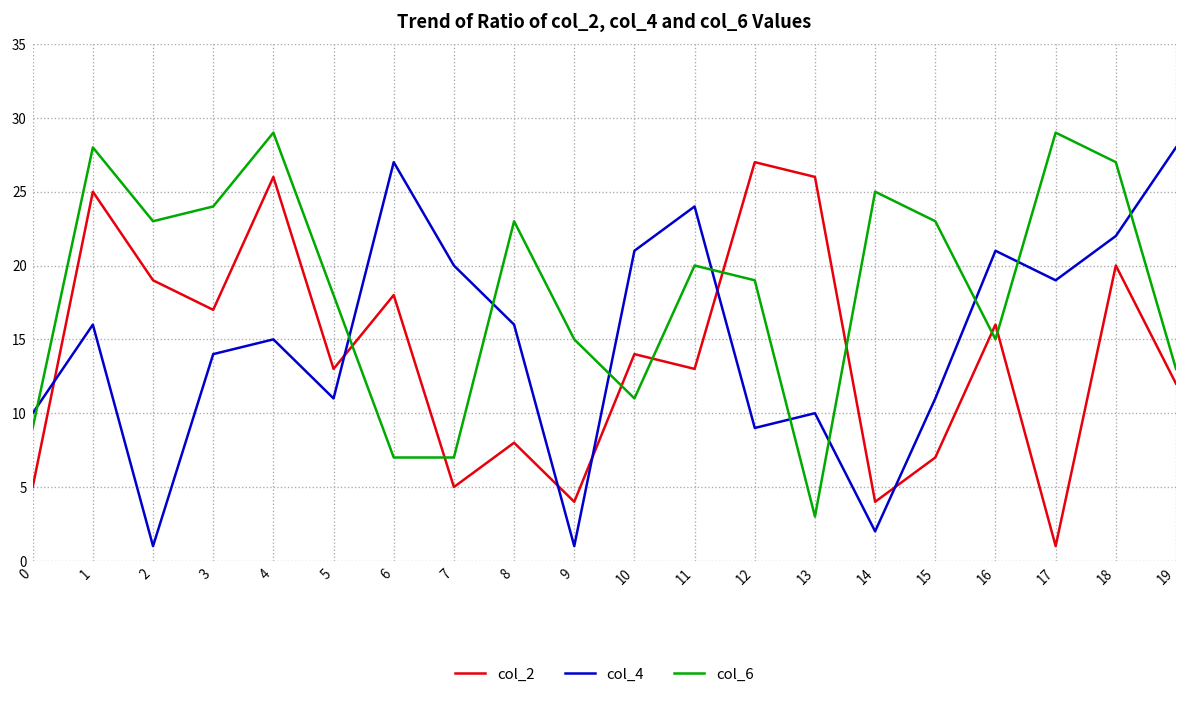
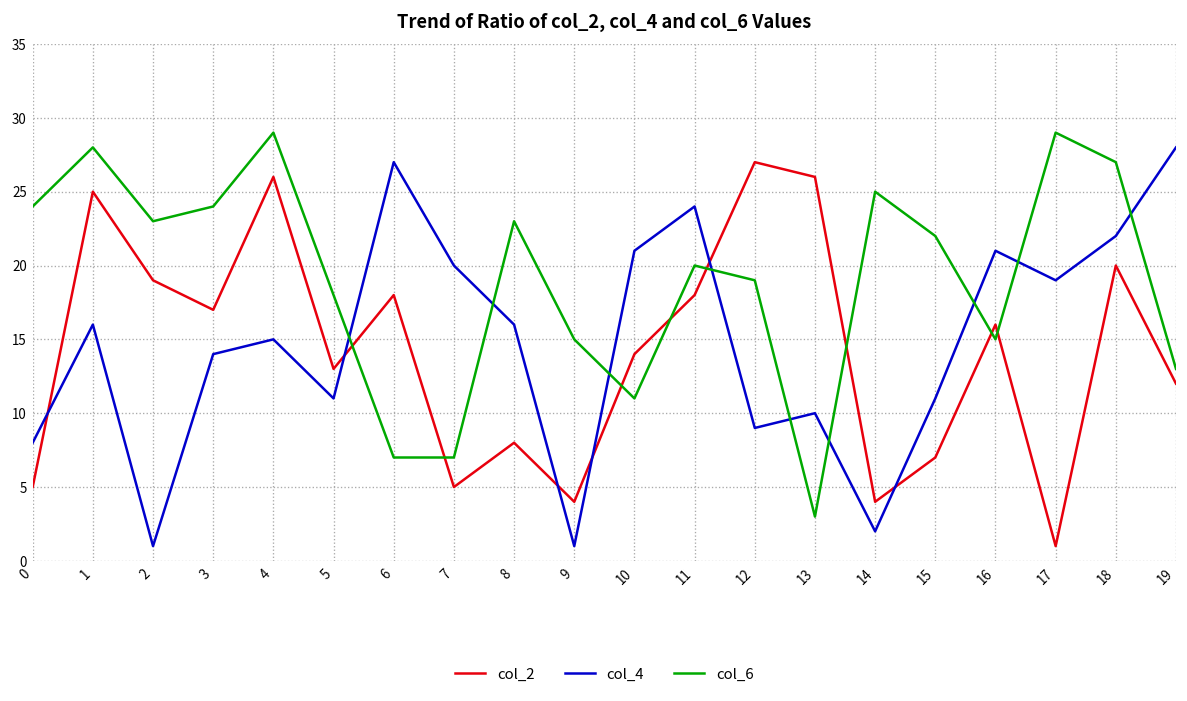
  {
    "col_2": {
      "0": 5,
      "1": 25,
      "2": 19,
      "3": 17,
      "4": 26,
      "5": 13,
      "6": 18,
      "7": 5,
      "8": 8,
      "9": 4,
      "10": 14,
-     "11": 13,
+     "11": 18,
      "12": 27,
      "13": 26,
      "14": 4,
      "15": 7,
      "16": 16,
      "17": 1,
      "18": 20,
      "19": 12
    },
    "col_4": {
-     "0": 10,
+     "0": 8,
      "1": 16,
      "2": 1,
      "3": 14,
      "4": 15,
      "5": 11,
      "6": 27,
      "7": 20,
      "8": 16,
      "9": 1,
      "10": 21,
      "11": 24,
      "12": 9,
      "13": 10,
      "14": 2,
      "15": 11,
      "16": 21,
      "17": 19,
      "18": 22,
      "19": 28
    },
    "col_6": {
-     "0": 9,
+     "0": 24,
      "1": 28,
      "2": 23,
      "3": 24,
      "4": 29,
      "5": 18,
      "6": 7,
      "7": 7,
      "8": 23,
      "9": 15,
      "10": 11,
      "11": 20,
      "12": 19,
      "13": 3,
      "14": 25,
-     "15": 23,
+     "15": 22,
      "16": 15,
      "17": 29,
      "18": 27,
      "19": 13
    }
  }
